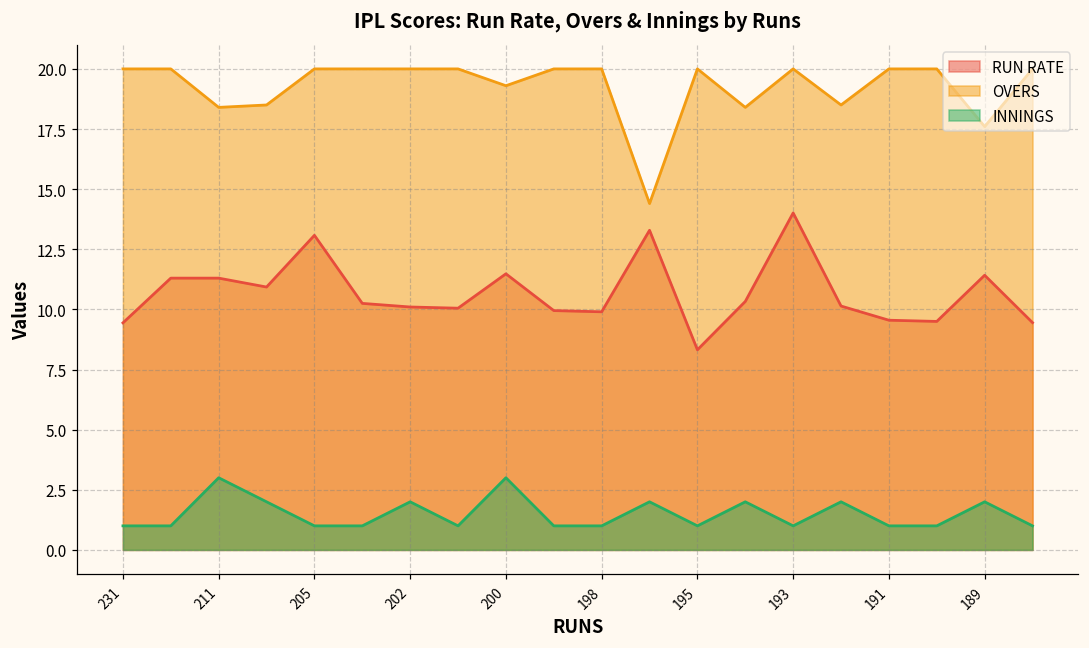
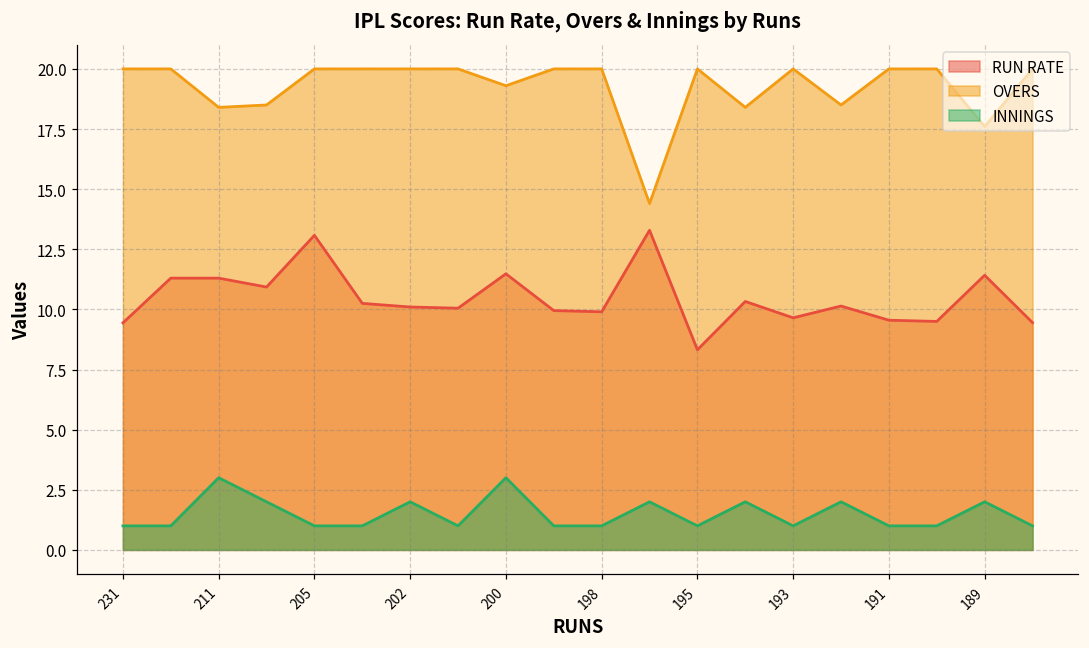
  {
    "RUN RATE": {
      "231": 9.4,
      "211": 11.3,
      "205": 13.1,
      "202": 10.1,
      "200": 11.5,
      "198": 9.9,
      "195": 8.3,
-     "193": 14.0,
+     "193": 9.7,
      "191": 9.6,
      "189": 11.4
    },
    "OVERS": {
      "231": 20.0,
      "211": 18.4,
      "205": 20.0,
      "202": 20.0,
      "200": 19.3,
      "198": 20.0,
      "195": 20.0,
      "193": 20.0,
      "191": 20.0,
      "189": 17.6
    },
    "INNINGS": {
      "231": 1.0,
      "211": 3.0,
      "205": 1.0,
      "202": 2.0,
      "200": 3.0,
      "198": 1.0,
      "195": 1.0,
      "193": 1.0,
      "191": 1.0,
      "189": 2.0
    }
  }
